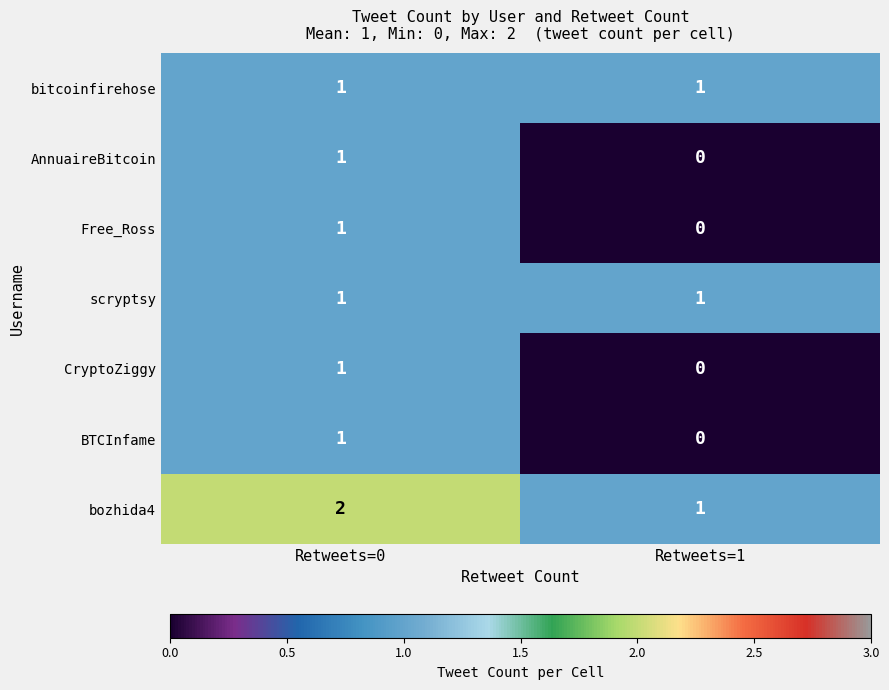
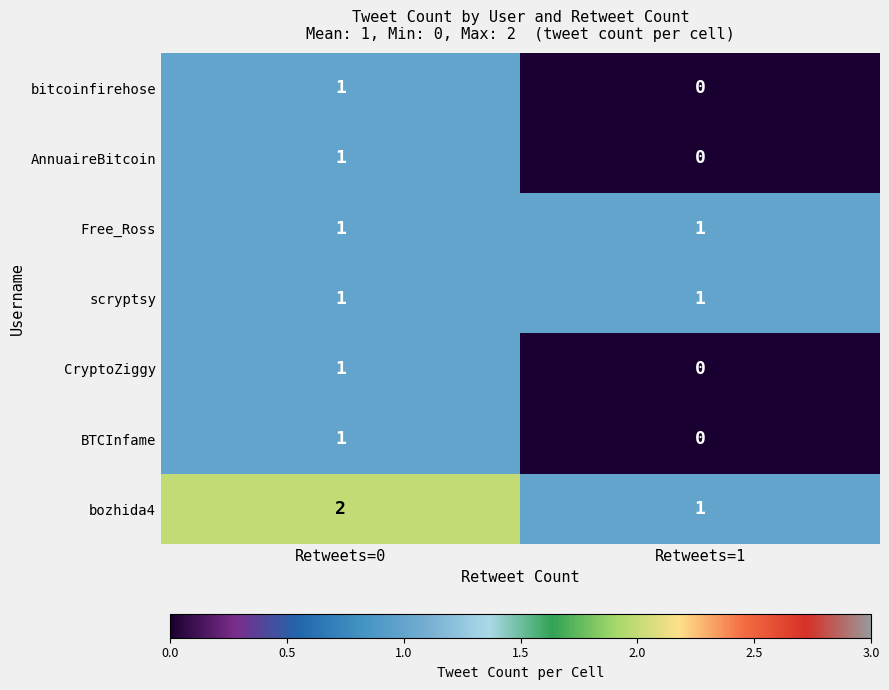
  {
    "bitcoinfirehose": {
      "Retweets=0": 1,
-     "Retweets=1": 1
+     "Retweets=1": 0
    },
    "AnnuaireBitcoin": {
      "Retweets=0": 1,
      "Retweets=1": 0
    },
    "Free_Ross": {
      "Retweets=0": 1,
-     "Retweets=1": 0
+     "Retweets=1": 1
    },
    "scryptsy": {
      "Retweets=0": 1,
      "Retweets=1": 1
    },
    "CryptoZiggy": {
      "Retweets=0": 1,
      "Retweets=1": 0
    },
    "BTCInfame": {
      "Retweets=0": 1,
      "Retweets=1": 0
    },
    "bozhida4": {
      "Retweets=0": 2,
      "Retweets=1": 1
    }
  }
